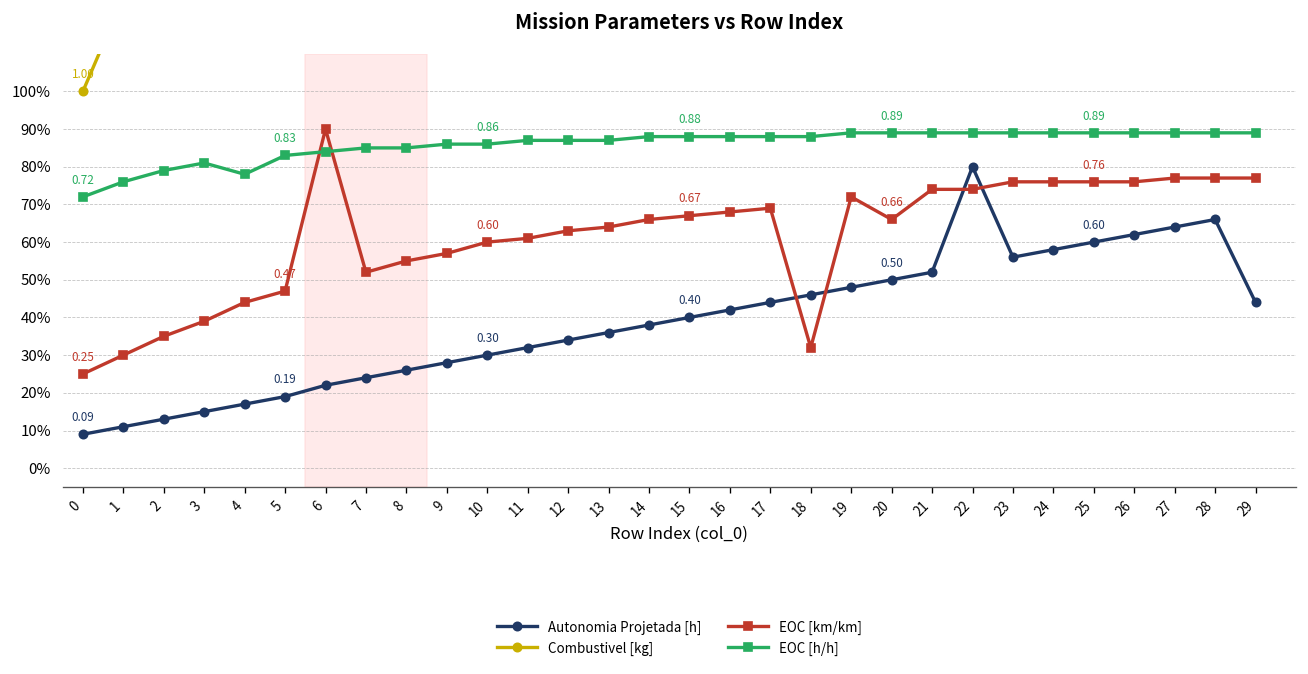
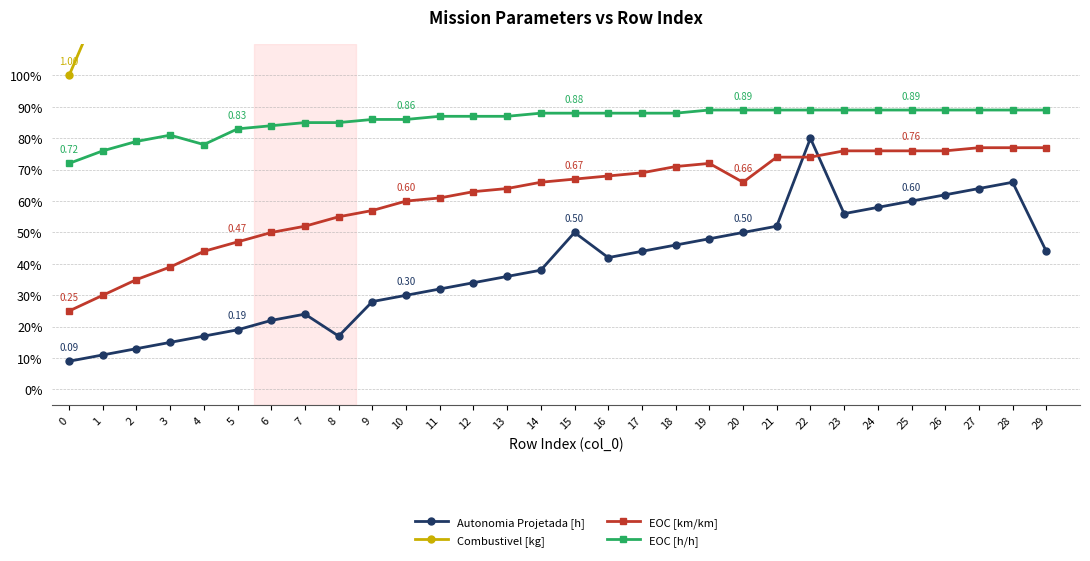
  {
    "Autonomia Projetada [h]": {
      "0": "0.09",
      "5": "0.19",
-     "8": "26%",
+     "8": "17%",
      "10": "0.30",
-     "15": "0.40",
+     "15": "0.50",
      "20": "0.50",
      "25": "0.60"
    },
    "Combustivel [kg]": {
      "0": "1.00"
    },
    "EOC [km/km]": {
      "1": "30%",
      "2": "35%",
      "3": "39%",
      "4": "44%",
-     "6": "90%",
+     "6": "50%",
      "7": "52%",
      "8": "55%",
      "9": "57%",
      "11": "61%",
      "12": "63%",
      "13": "64%",
      "14": "66%",
      "16": "68%",
      "17": "69%",
-     "18": "32%",
+     "18": "71%",
      "19": "72%",
      "21": "74%",
      "22": "74%",
      "23": "76%",
      "27": "77%",
      "28": "77%",
      "29": "77%"
    },
    "EOC [h/h]": {
      "0": "0.72",
      "5": "0.83",
      "10": "0.86",
      "15": "0.88",
      "20": "0.89",
      "25": "0.89"
    }
  }
